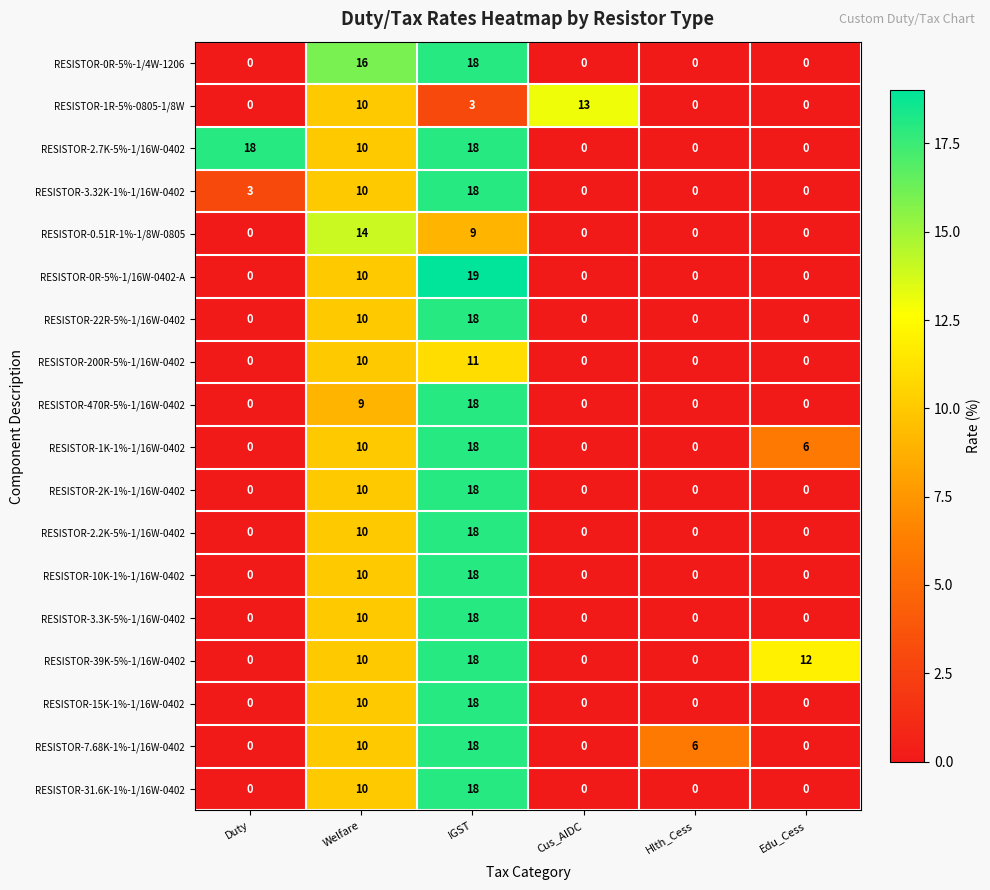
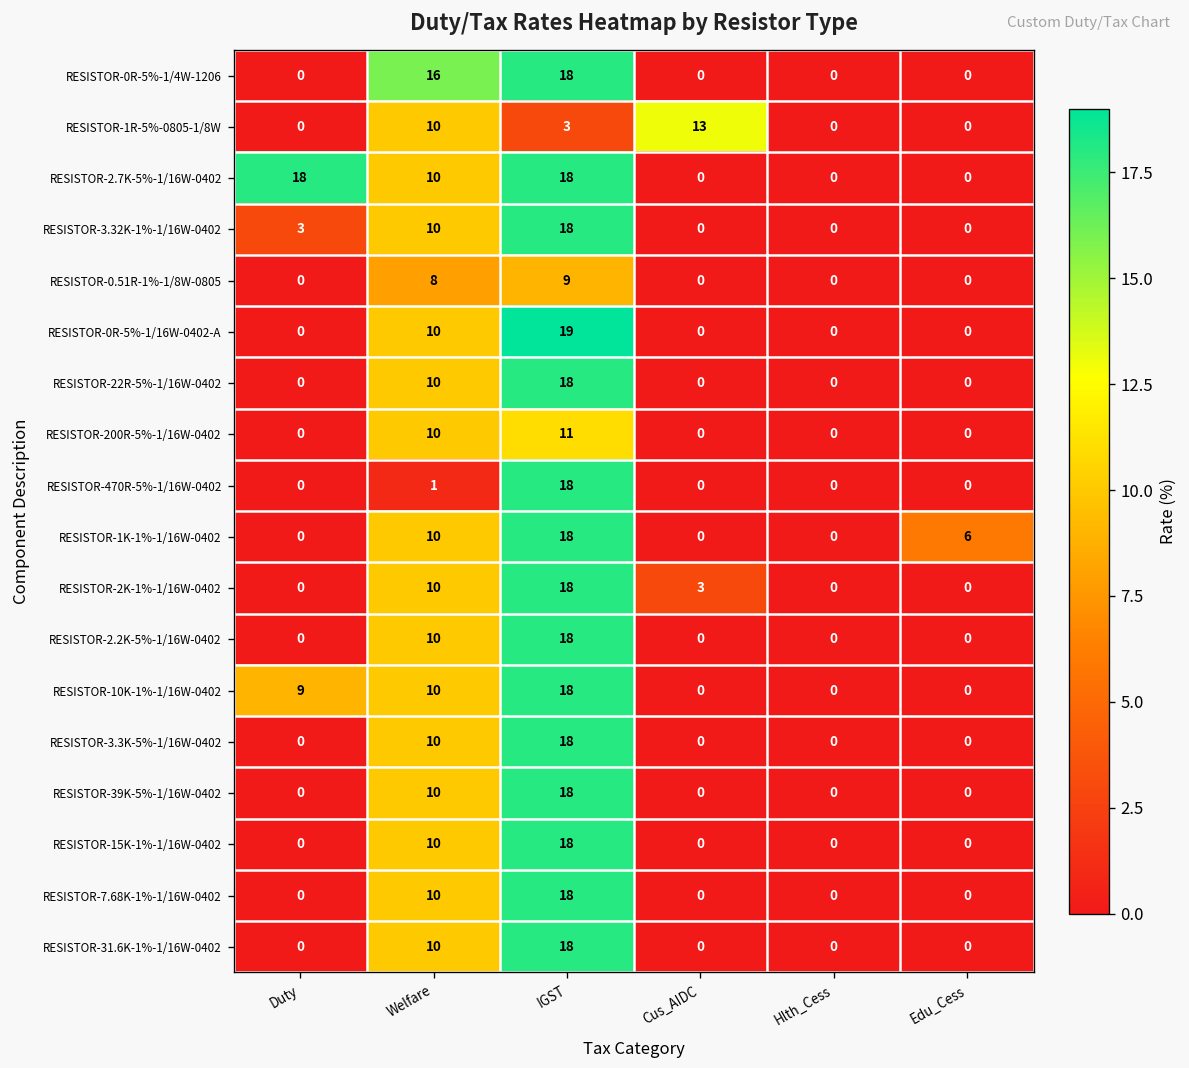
  {
    "RESISTOR-0R-5%-1/4W-1206": {
      "Duty": 0,
      "Welfare": 16,
      "IGST": 18,
      "Cus_AIDC": 0,
      "Hlth_Cess": 0,
      "Edu_Cess": 0
    },
    "RESISTOR-1R-5%-0805-1/8W": {
      "Duty": 0,
      "Welfare": 10,
      "IGST": 3,
      "Cus_AIDC": 13,
      "Hlth_Cess": 0,
      "Edu_Cess": 0
    },
    "RESISTOR-2.7K-5%-1/16W-0402": {
      "Duty": 18,
      "Welfare": 10,
      "IGST": 18,
      "Cus_AIDC": 0,
      "Hlth_Cess": 0,
      "Edu_Cess": 0
    },
    "RESISTOR-3.32K-1%-1/16W-0402": {
      "Duty": 3,
      "Welfare": 10,
      "IGST": 18,
      "Cus_AIDC": 0,
      "Hlth_Cess": 0,
      "Edu_Cess": 0
    },
    "RESISTOR-0.51R-1%-1/8W-0805": {
      "Duty": 0,
-     "Welfare": 14,
+     "Welfare": 8,
      "IGST": 9,
      "Cus_AIDC": 0,
      "Hlth_Cess": 0,
      "Edu_Cess": 0
    },
    "RESISTOR-0R-5%-1/16W-0402-A": {
      "Duty": 0,
      "Welfare": 10,
      "IGST": 19,
      "Cus_AIDC": 0,
      "Hlth_Cess": 0,
      "Edu_Cess": 0
    },
    "RESISTOR-22R-5%-1/16W-0402": {
      "Duty": 0,
      "Welfare": 10,
      "IGST": 18,
      "Cus_AIDC": 0,
      "Hlth_Cess": 0,
      "Edu_Cess": 0
    },
    "RESISTOR-200R-5%-1/16W-0402": {
      "Duty": 0,
      "Welfare": 10,
      "IGST": 11,
      "Cus_AIDC": 0,
      "Hlth_Cess": 0,
      "Edu_Cess": 0
    },
    "RESISTOR-470R-5%-1/16W-0402": {
      "Duty": 0,
-     "Welfare": 9,
+     "Welfare": 1,
      "IGST": 18,
      "Cus_AIDC": 0,
      "Hlth_Cess": 0,
      "Edu_Cess": 0
    },
    "RESISTOR-1K-1%-1/16W-0402": {
      "Duty": 0,
      "Welfare": 10,
      "IGST": 18,
      "Cus_AIDC": 0,
      "Hlth_Cess": 0,
      "Edu_Cess": 6
    },
    "RESISTOR-2K-1%-1/16W-0402": {
      "Duty": 0,
      "Welfare": 10,
      "IGST": 18,
-     "Cus_AIDC": 0,
+     "Cus_AIDC": 3,
      "Hlth_Cess": 0,
      "Edu_Cess": 0
    },
    "RESISTOR-2.2K-5%-1/16W-0402": {
      "Duty": 0,
      "Welfare": 10,
      "IGST": 18,
      "Cus_AIDC": 0,
      "Hlth_Cess": 0,
      "Edu_Cess": 0
    },
    "RESISTOR-10K-1%-1/16W-0402": {
-     "Duty": 0,
+     "Duty": 9,
      "Welfare": 10,
      "IGST": 18,
      "Cus_AIDC": 0,
      "Hlth_Cess": 0,
      "Edu_Cess": 0
    },
    "RESISTOR-3.3K-5%-1/16W-0402": {
      "Duty": 0,
      "Welfare": 10,
      "IGST": 18,
      "Cus_AIDC": 0,
      "Hlth_Cess": 0,
      "Edu_Cess": 0
    },
    "RESISTOR-39K-5%-1/16W-0402": {
      "Duty": 0,
      "Welfare": 10,
      "IGST": 18,
      "Cus_AIDC": 0,
      "Hlth_Cess": 0,
-     "Edu_Cess": 12
+     "Edu_Cess": 0
    },
    "RESISTOR-15K-1%-1/16W-0402": {
      "Duty": 0,
      "Welfare": 10,
      "IGST": 18,
      "Cus_AIDC": 0,
      "Hlth_Cess": 0,
      "Edu_Cess": 0
    },
    "RESISTOR-7.68K-1%-1/16W-0402": {
      "Duty": 0,
      "Welfare": 10,
      "IGST": 18,
      "Cus_AIDC": 0,
-     "Hlth_Cess": 6,
+     "Hlth_Cess": 0,
      "Edu_Cess": 0
    },
    "RESISTOR-31.6K-1%-1/16W-0402": {
      "Duty": 0,
      "Welfare": 10,
      "IGST": 18,
      "Cus_AIDC": 0,
      "Hlth_Cess": 0,
      "Edu_Cess": 0
    }
  }
